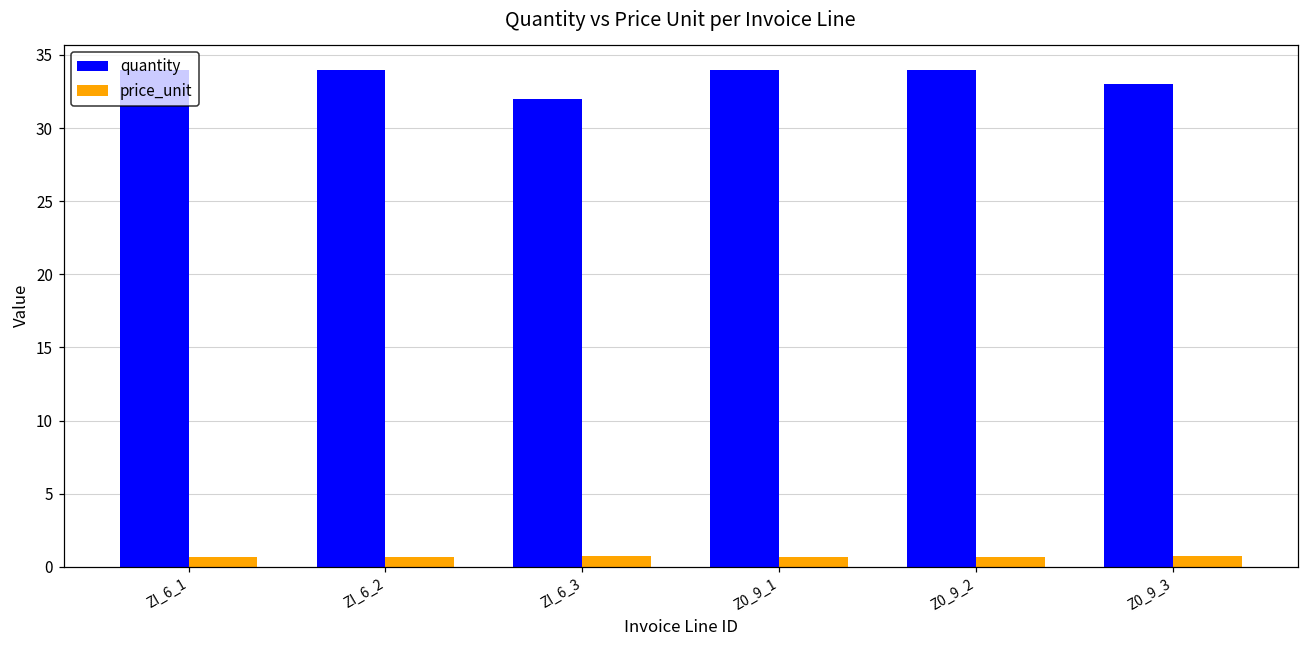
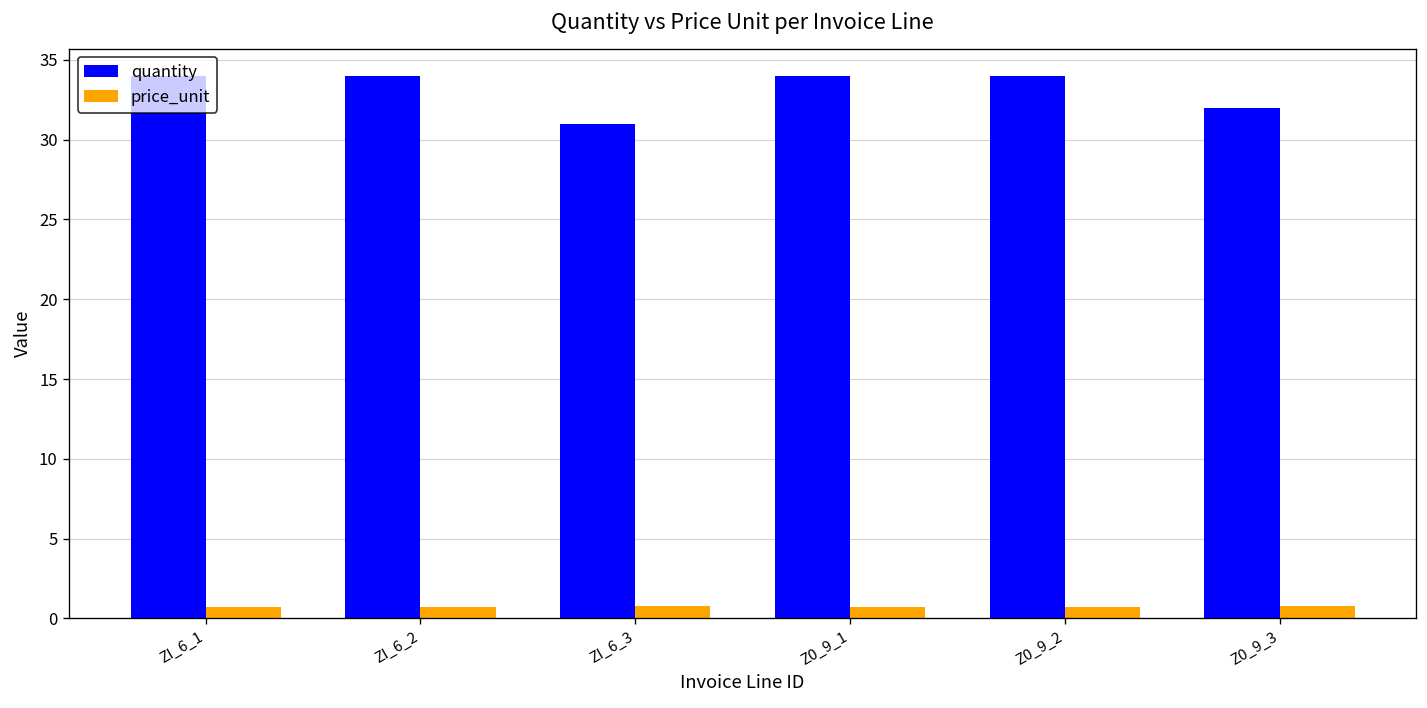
  {
    "quantity": {
      "ZI_6_2": 34,
-     "ZI_6_3": 32,
+     "ZI_6_3": 31,
      "Z0_9_1": 34,
      "Z0_9_2": 34,
-     "Z0_9_3": 33
+     "Z0_9_3": 32
    },
    "price_unit": {
      "ZI_6_1": 0.7,
      "ZI_6_2": 0.7,
      "ZI_6_3": 0.8,
      "Z0_9_1": 0.7,
      "Z0_9_2": 0.7,
      "Z0_9_3": 0.8
    }
  }
